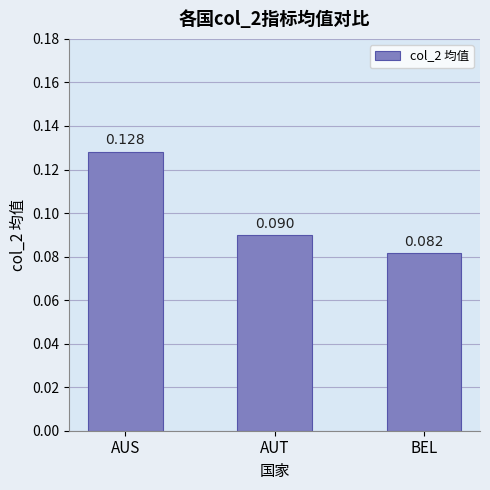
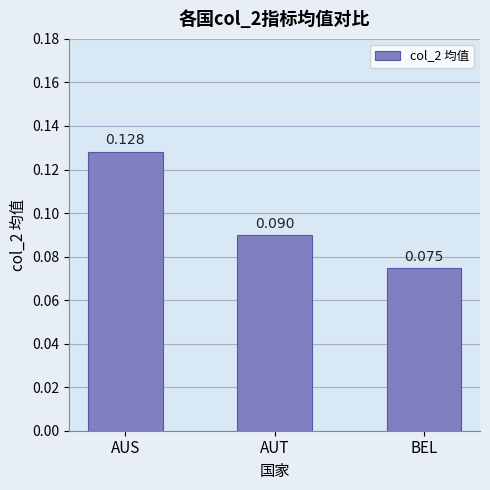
  {
    "AUS": 0.128,
    "AUT": 0.090,
-   "BEL": 0.082
+   "BEL": 0.075
  }
